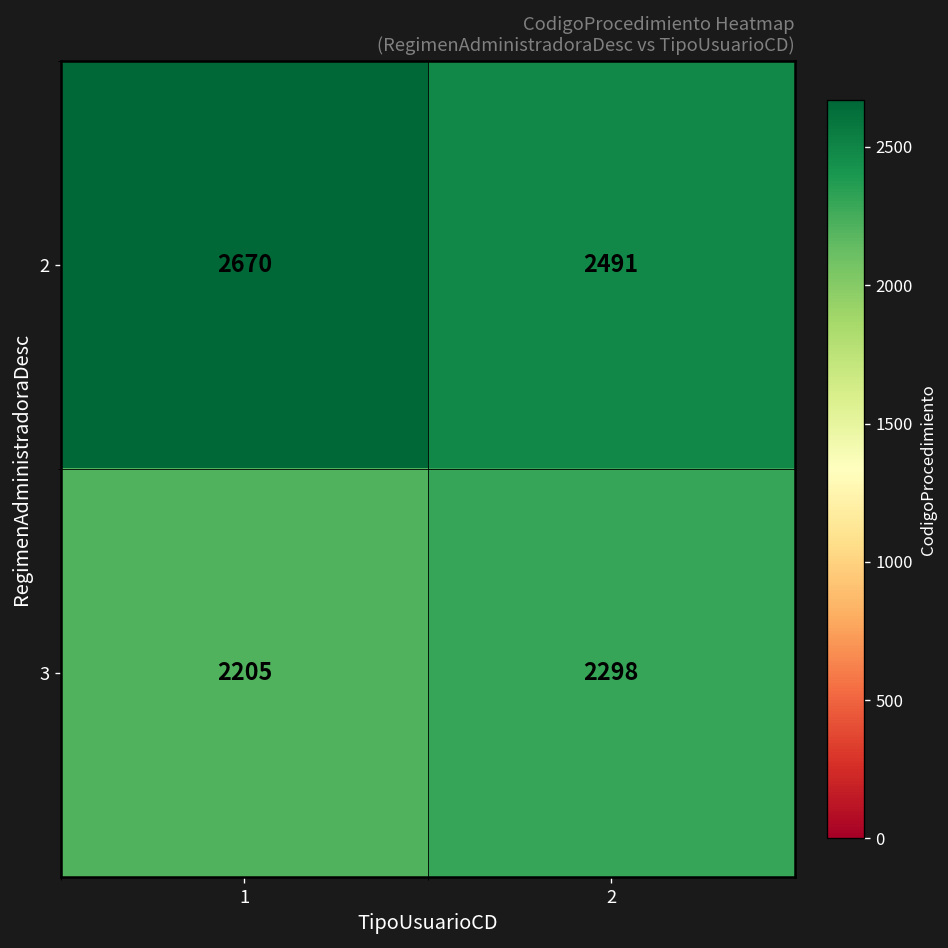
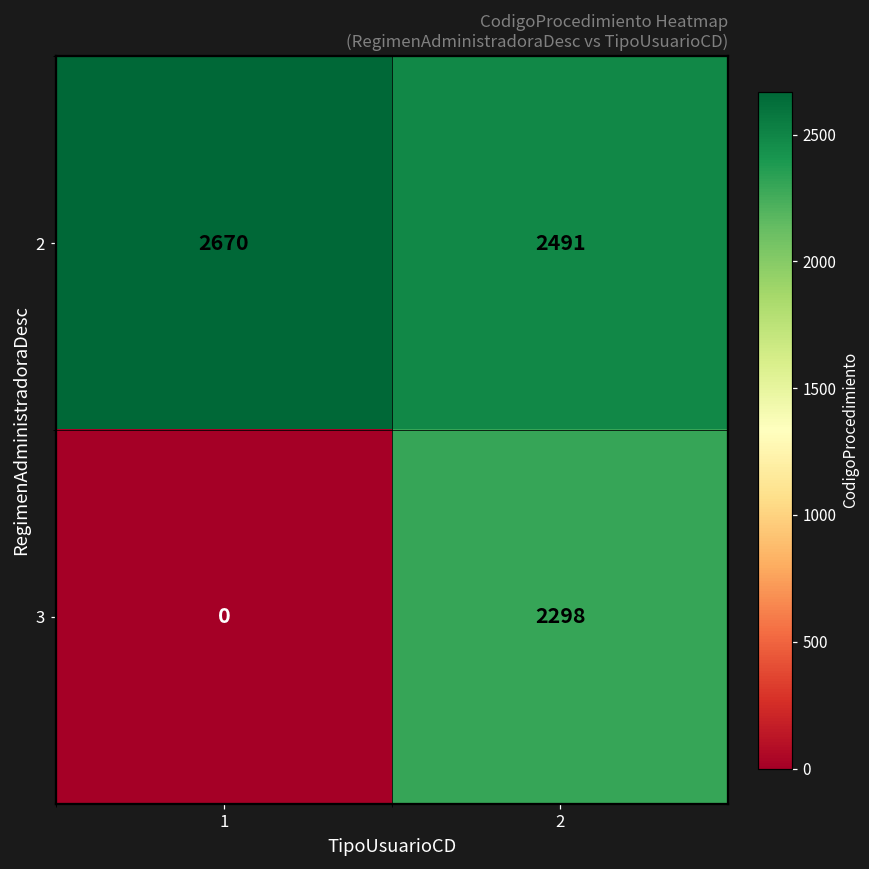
  {
    "2": {
      "1": 2670,
      "2": 2491
    },
    "3": {
-     "1": 2205,
+     "1": 0,
      "2": 2298
    }
  }
